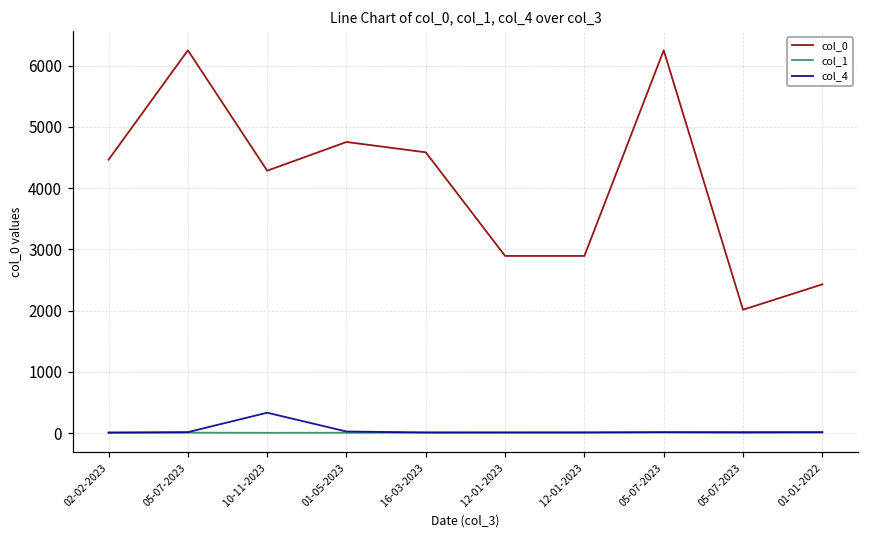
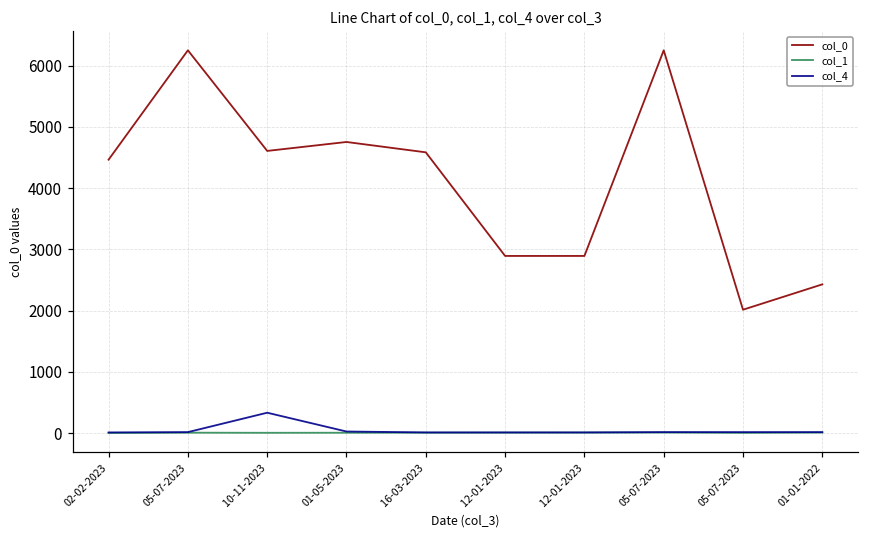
  {
    "col_0": {
      "02-02-2023": 4500,
-     "10-11-2023": 4300,
+     "10-11-2023": 4600,
      "01-05-2023": 4800,
      "16-03-2023": 4600,
      "01-01-2022": 2400
    },
    "col_1": {
      "10-11-2023": 0
    },
    "col_4": {
      "10-11-2023": 300
    }
  }
